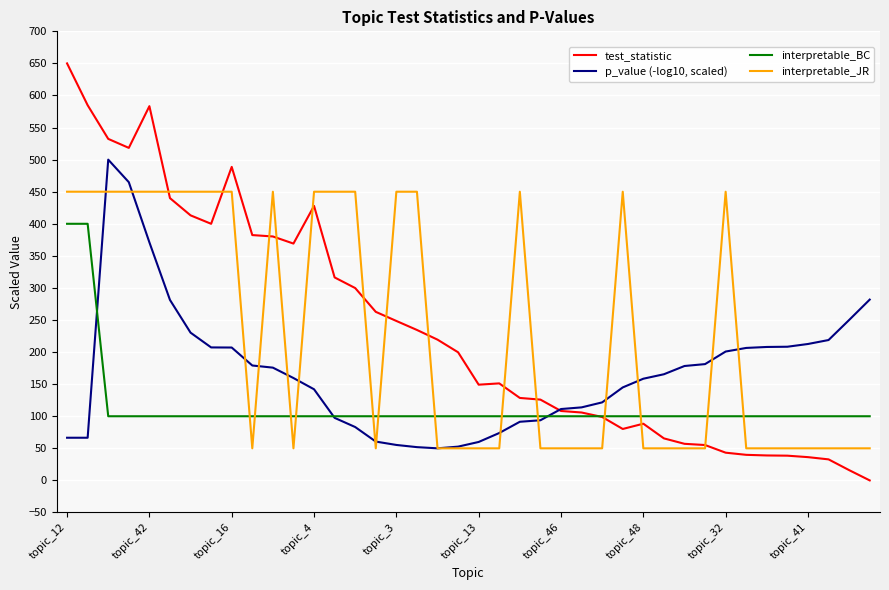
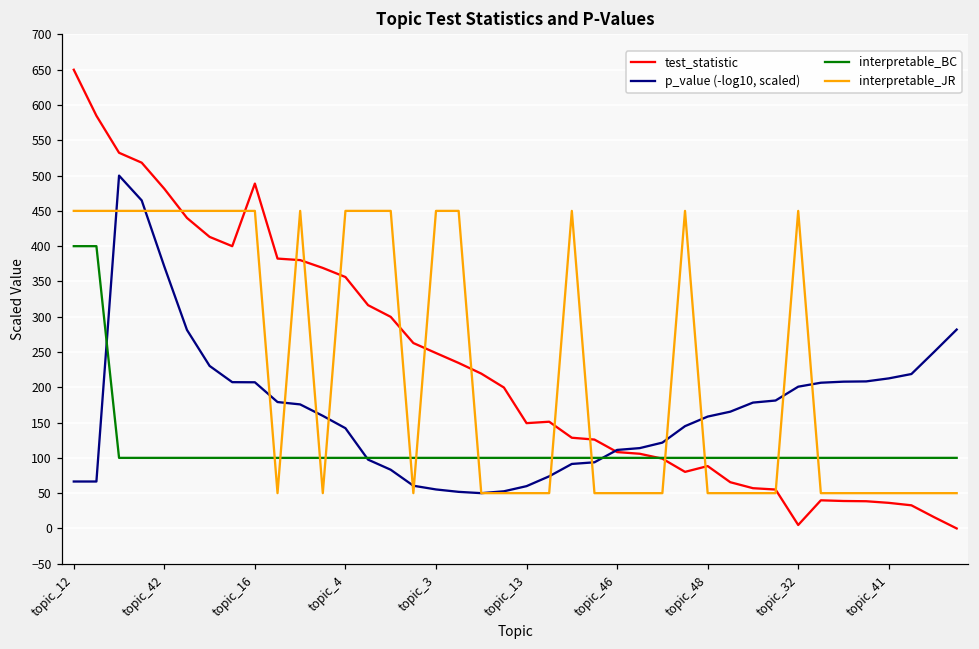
  {
    "test_statistic": {
      "topic_12": 650,
-     "topic_42": 580,
+     "topic_42": 480,
      "topic_16": 490,
-     "topic_4": 430,
+     "topic_4": 360,
      "topic_3": 250,
      "topic_13": 150,
      "topic_48": 90,
-     "topic_32": 40,
+     "topic_32": 0,
      "topic_41": 40
    },
    "p_value (-log10, scaled)": {
      "topic_12": 70,
      "topic_42": 370,
      "topic_16": 210,
      "topic_4": 140,
      "topic_3": 60,
      "topic_13": 60,
      "topic_48": 160,
      "topic_32": 200,
      "topic_41": 210
    },
    "interpretable_BC": {
      "topic_12": 400,
      "topic_42": 100,
      "topic_16": 100,
      "topic_4": 100,
      "topic_3": 100,
      "topic_13": 100,
      "topic_46": 100,
      "topic_48": 100,
      "topic_32": 100,
      "topic_41": 100
    },
    "interpretable_JR": {
      "topic_12": 450,
      "topic_42": 450,
      "topic_16": 450,
      "topic_4": 450,
      "topic_3": 450,
      "topic_13": 50,
      "topic_46": 50,
      "topic_48": 50,
      "topic_32": 450,
      "topic_41": 50
    }
  }
